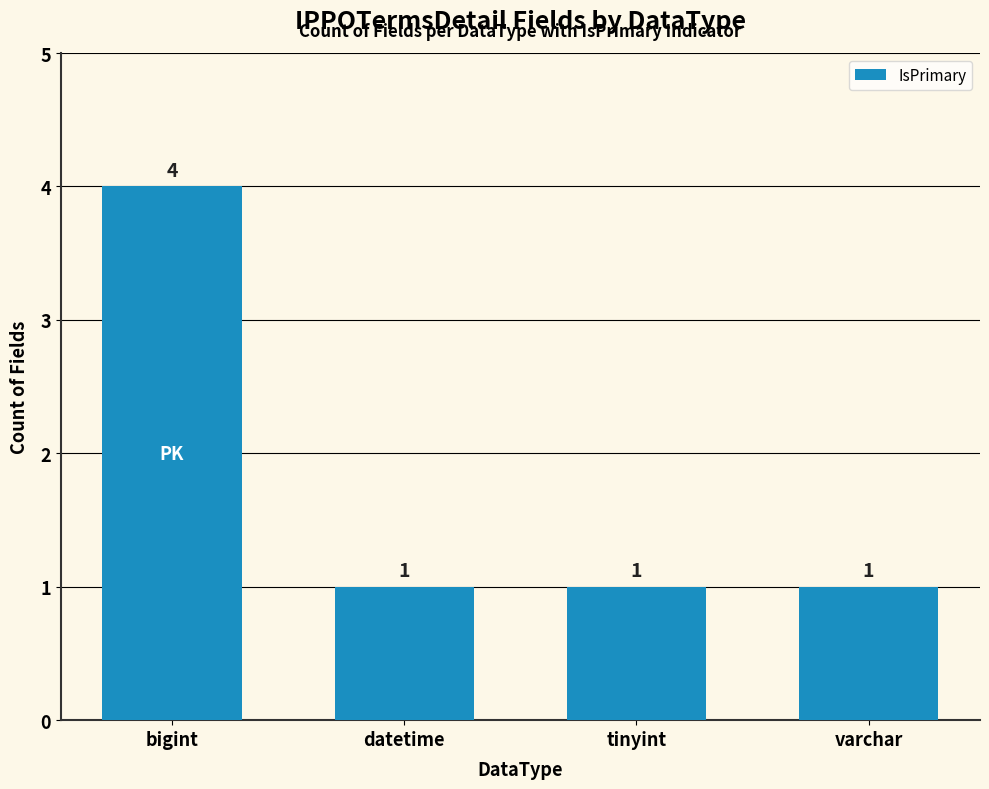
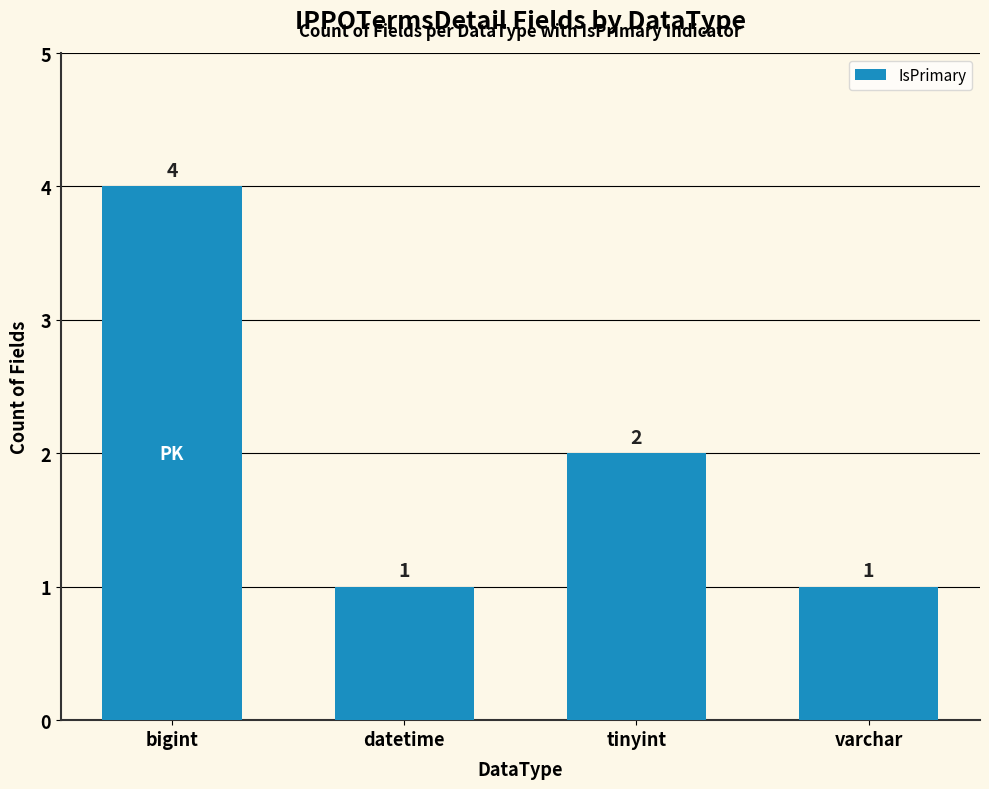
  {
    "bigint": 4,
    "datetime": 1,
-   "tinyint": 1,
+   "tinyint": 2,
    "varchar": 1
  }
